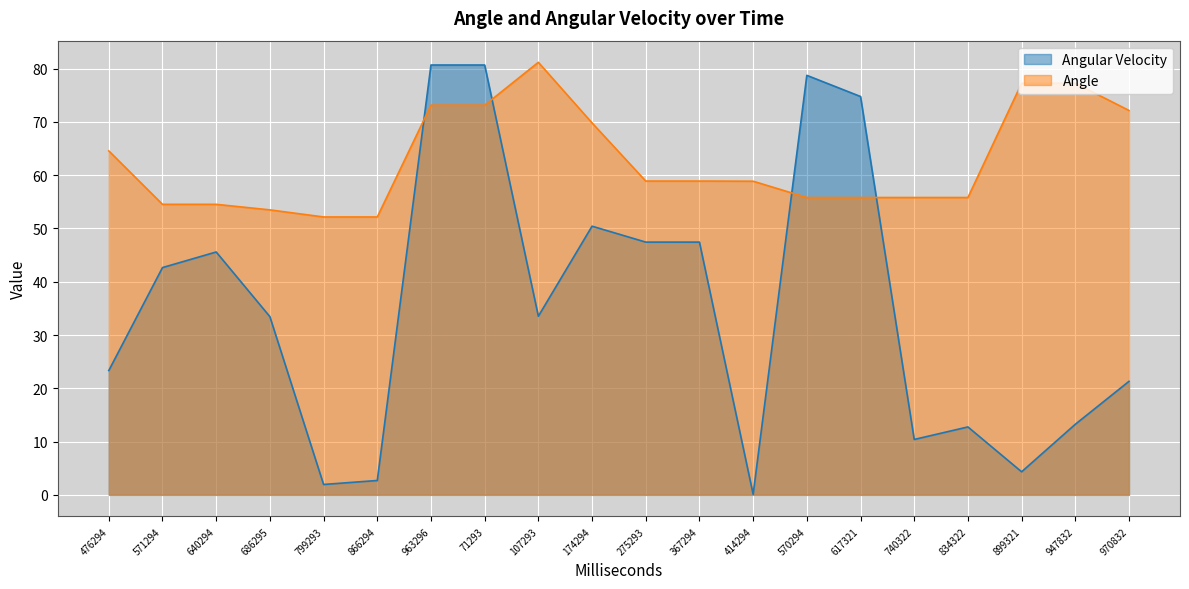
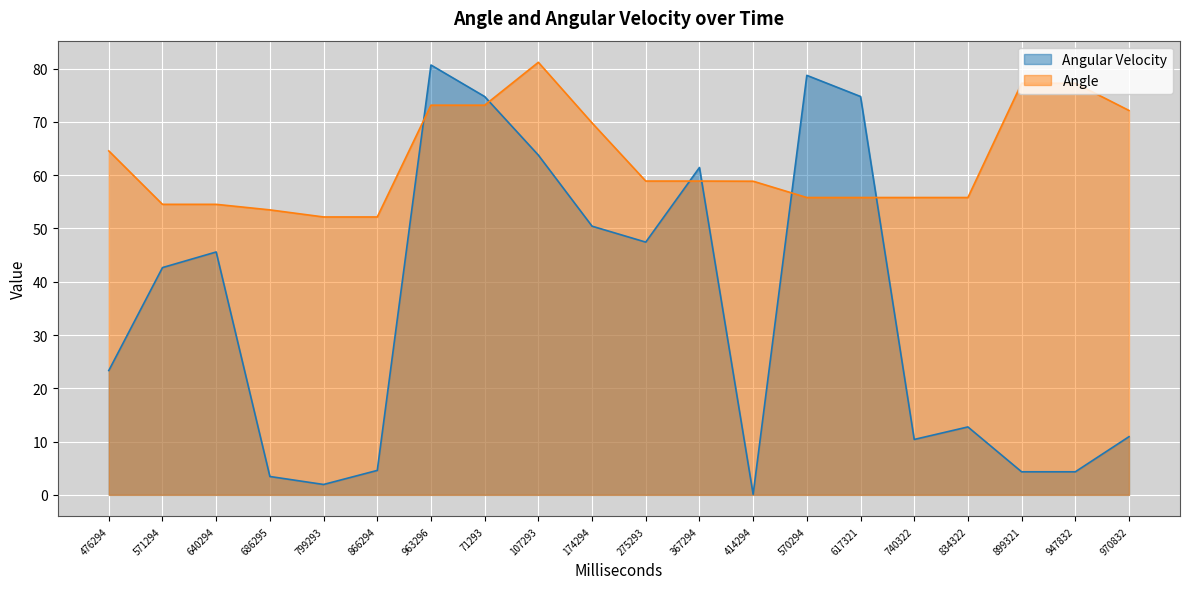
  {
    "Angular Velocity": {
      "476294": 23,
      "571294": 43,
      "640294": 46,
-     "686295": 33,
+     "686295": 3,
      "799293": 2,
-     "866294": 3,
+     "866294": 5,
      "963296": 81,
-     "71293": 81,
-     "107293": 34,
+     "71293": 75,
+     "107293": 64,
      "174294": 50,
      "275293": 47,
-     "367294": 47,
+     "367294": 61,
      "414294": 0,
      "570294": 79,
      "617321": 75,
      "740322": 10,
      "834322": 13,
      "899321": 4,
-     "947832": 13,
-     "970832": 21
+     "947832": 4,
+     "970832": 11
    },
    "Angle": {
      "476294": 65,
      "571294": 55,
      "640294": 55,
      "686295": 53,
      "799293": 52,
      "866294": 52,
      "963296": 73,
      "71293": 73,
      "107293": 81,
      "174294": 70,
      "275293": 59,
      "367294": 59,
      "414294": 59,
      "570294": 56,
      "617321": 56,
      "740322": 56,
      "834322": 56,
      "970832": 72
    }
  }
